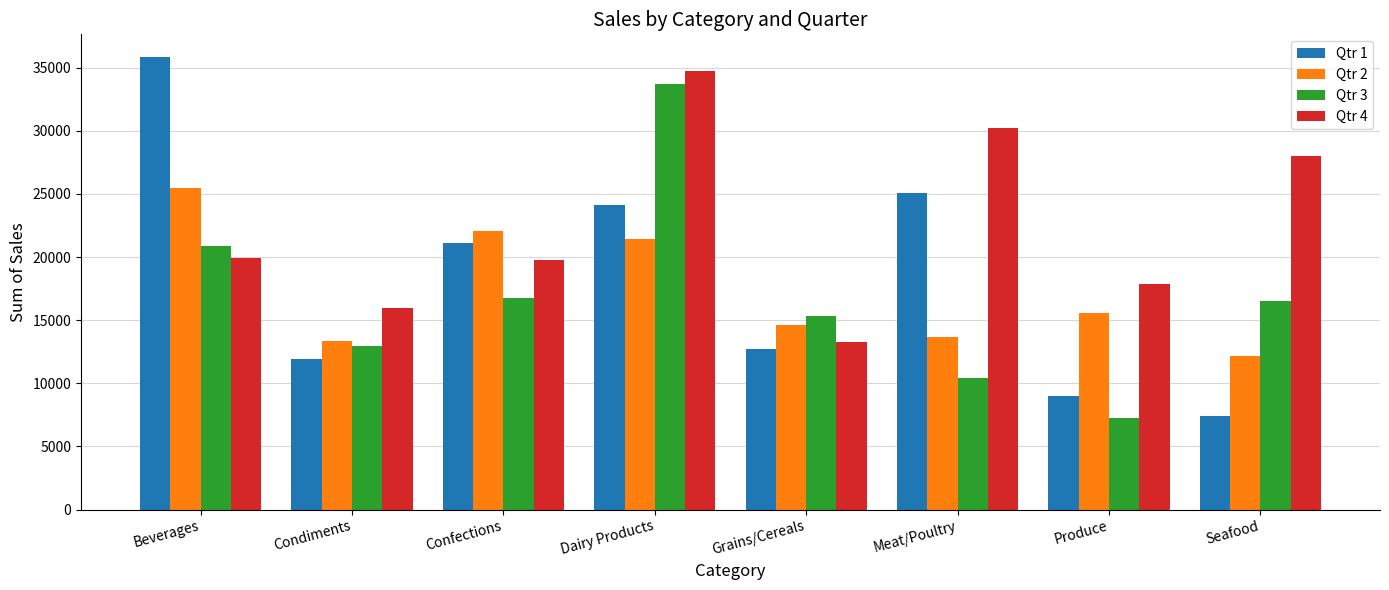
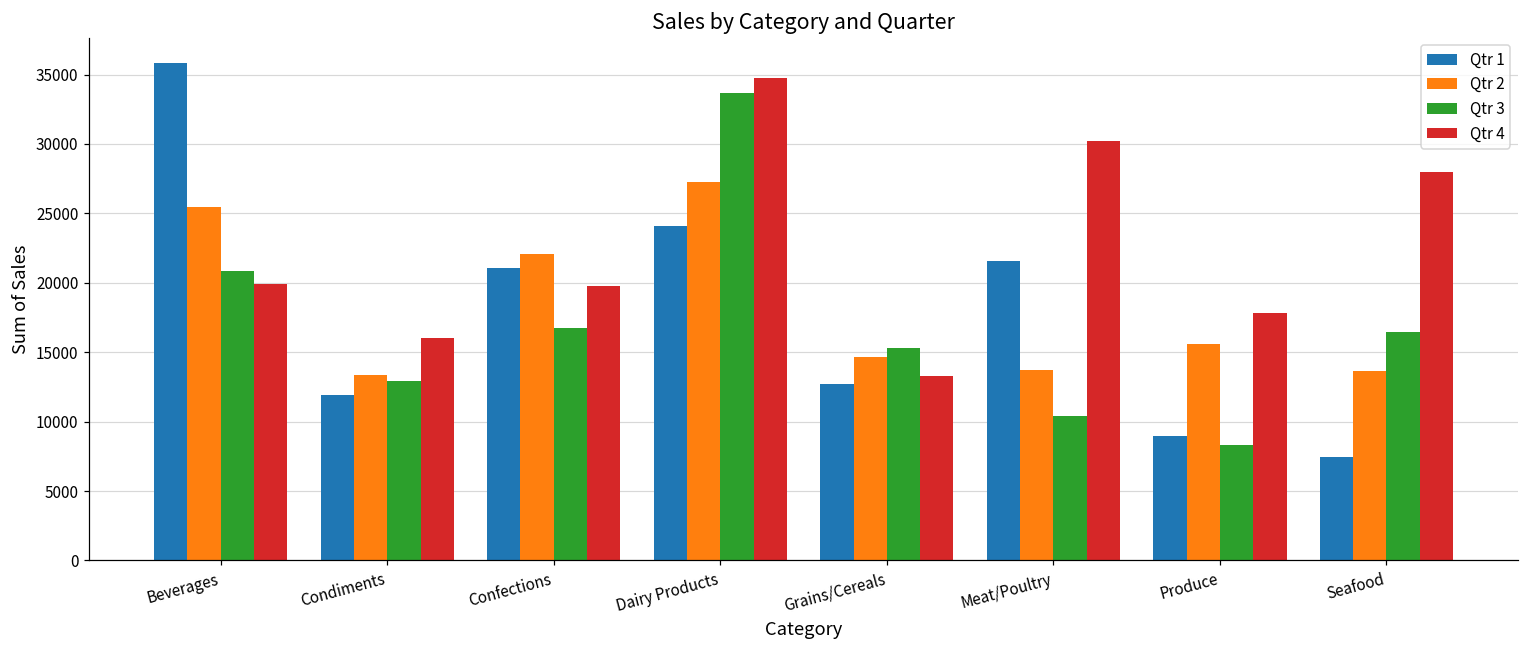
  {
    "Qtr 1": {
      "Beverages": 35900,
      "Condiments": 11900,
      "Confections": 21100,
      "Dairy Products": 24100,
      "Grains/Cereals": 12700,
-     "Meat/Poultry": 25100,
+     "Meat/Poultry": 21600,
      "Produce": 9000,
      "Seafood": 7400
    },
    "Qtr 2": {
      "Beverages": 25500,
      "Condiments": 13300,
      "Confections": 22100,
-     "Dairy Products": 21400,
+     "Dairy Products": 27300,
      "Grains/Cereals": 14600,
      "Meat/Poultry": 13700,
      "Produce": 15600,
-     "Seafood": 12200
+     "Seafood": 13600
    },
    "Qtr 3": {
      "Beverages": 20800,
      "Condiments": 12900,
      "Confections": 16800,
      "Dairy Products": 33700,
      "Grains/Cereals": 15300,
      "Meat/Poultry": 10400,
-     "Produce": 7300,
+     "Produce": 8300,
      "Seafood": 16500
    },
    "Qtr 4": {
      "Beverages": 19900,
      "Condiments": 16000,
      "Confections": 19800,
      "Dairy Products": 34700,
      "Grains/Cereals": 13300,
      "Meat/Poultry": 30200,
      "Produce": 17800,
      "Seafood": 28000
    }
  }
